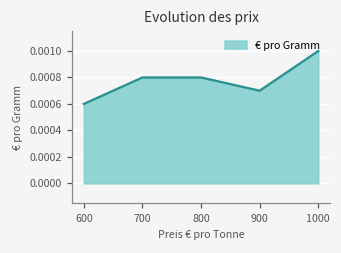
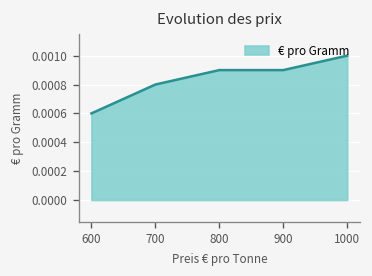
  {
    "600": 0.0006,
    "700": 0.0008,
-   "800": 0.0008,
-   "900": 0.0007,
+   "800": 0.0009,
+   "900": 0.0009,
    "1000": 0.0010
  }
